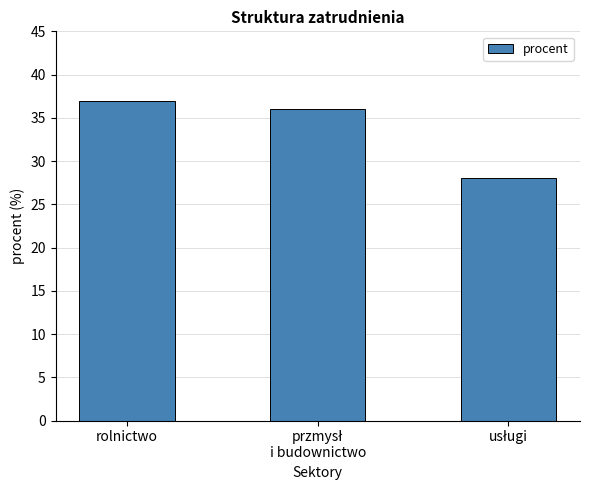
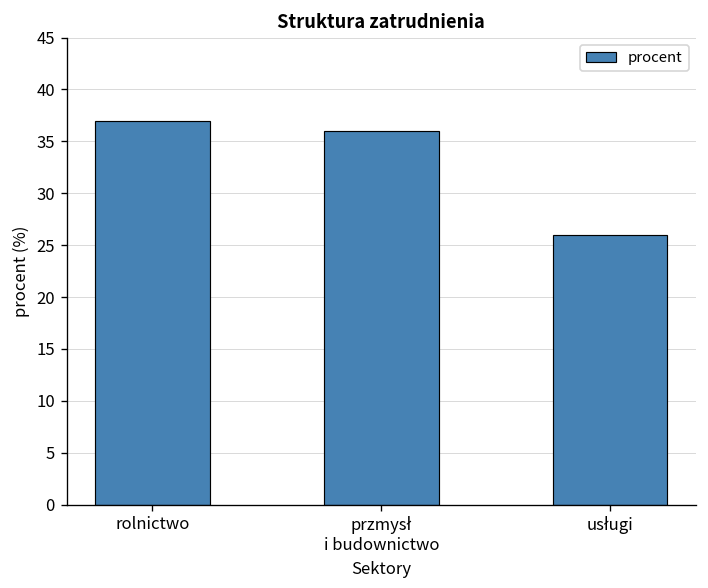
  {
    "rolnictwo": 37,
    "przmysł i budownictwo": 36,
-   "usługi": 28
+   "usługi": 26
  }
